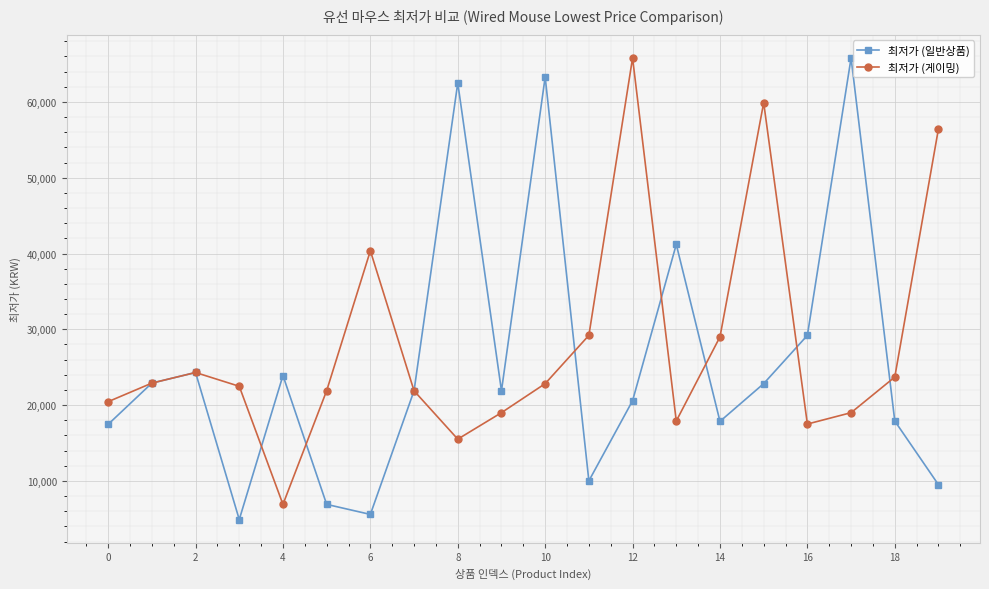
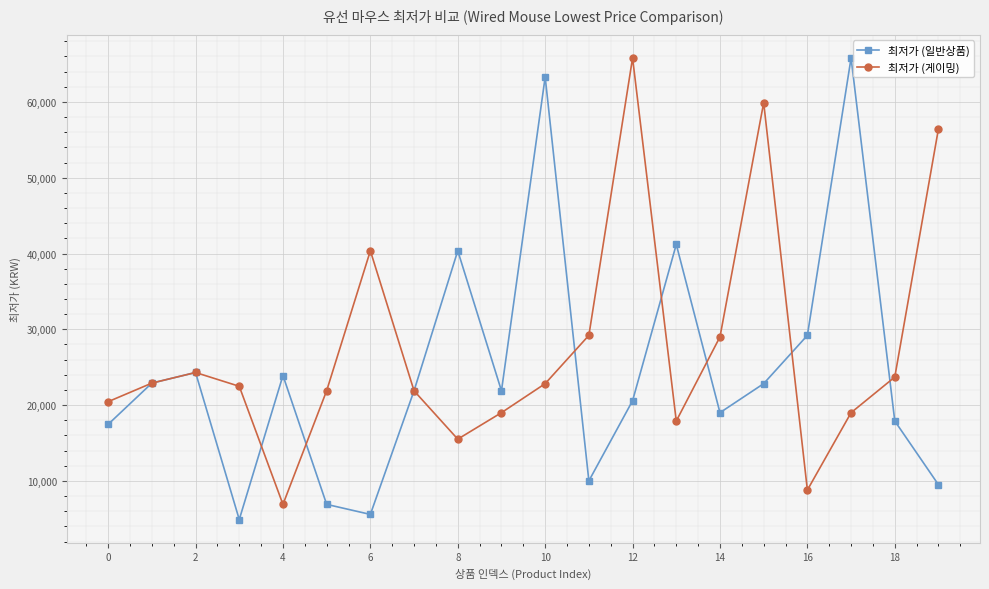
  {
    "최저가 (일반상품)": {
      "0": "17,000",
      "4": "24,000",
      "6": "6,000",
-     "8": "63,000",
+     "8": "40,000",
      "10": "63,000",
      "12": "21,000",
-     "14": "18,000",
+     "14": "19,000",
      "16": "29,000",
      "18": "18,000"
    },
    "최저가 (게이밍)": {
      "0": "20,000",
      "4": "7,000",
      "6": "40,000",
      "8": "16,000",
      "10": "23,000",
      "12": "66,000",
      "14": "29,000",
-     "16": "18,000",
+     "16": "9,000",
      "18": "24,000"
    }
  }
